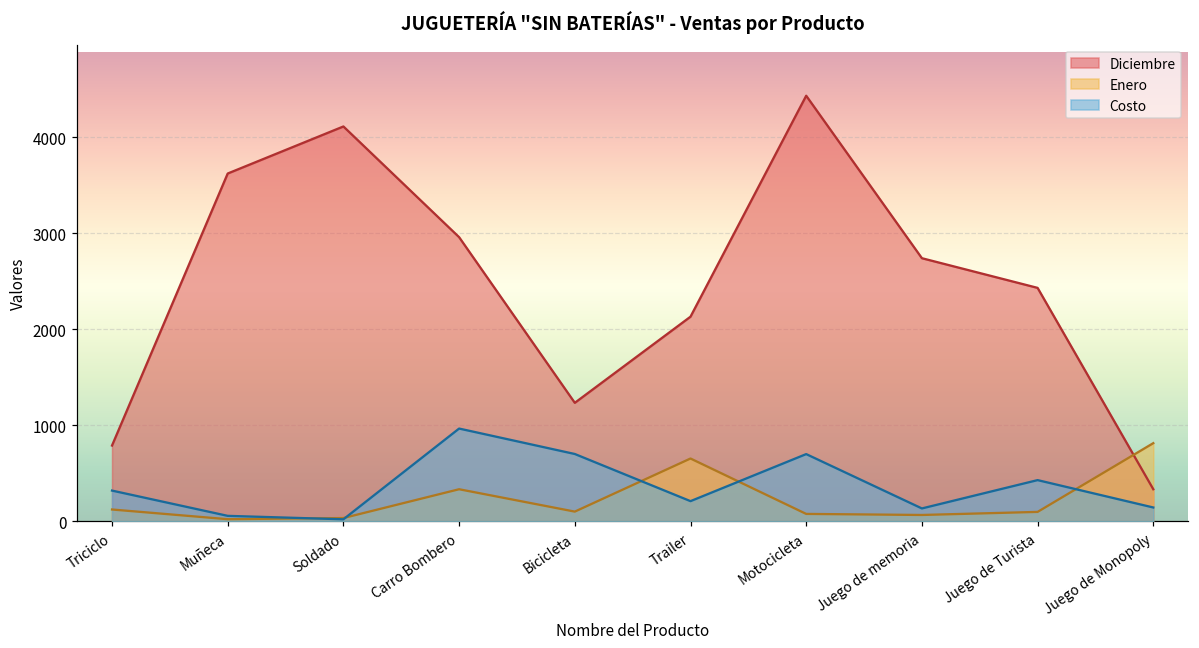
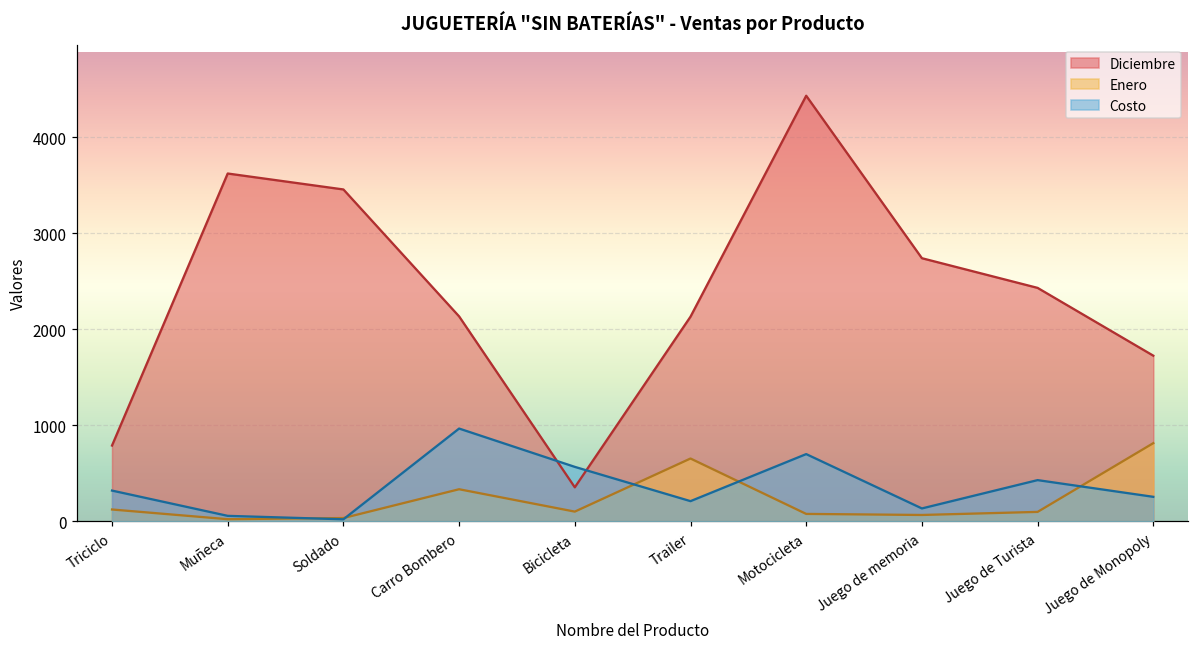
  {
    "Diciembre": {
      "Triciclo": 800,
      "Muñeca": 3600,
-     "Soldado": 4100,
-     "Carro Bombero": 3000,
-     "Bicicleta": 1200,
+     "Soldado": 3500,
+     "Carro Bombero": 2100,
+     "Bicicleta": 400,
      "Trailer": 2100,
      "Motocicleta": 4400,
      "Juego de memoria": 2700,
      "Juego de Turista": 2400,
-     "Juego de Monopoly": 300
+     "Juego de Monopoly": 1700
    },
    "Enero": {
      "Triciclo": 100,
      "Muñeca": 0,
      "Carro Bombero": 300,
      "Bicicleta": 100,
      "Trailer": 700,
      "Motocicleta": 100,
      "Juego de memoria": 100,
      "Juego de Turista": 100,
      "Juego de Monopoly": 800
    },
    "Costo": {
      "Triciclo": 300,
      "Muñeca": 100,
      "Carro Bombero": 1000,
-     "Bicicleta": 700,
+     "Bicicleta": 600,
      "Trailer": 200,
      "Motocicleta": 700,
      "Juego de memoria": 100,
      "Juego de Turista": 400,
-     "Juego de Monopoly": 100
+     "Juego de Monopoly": 300
    }
  }
